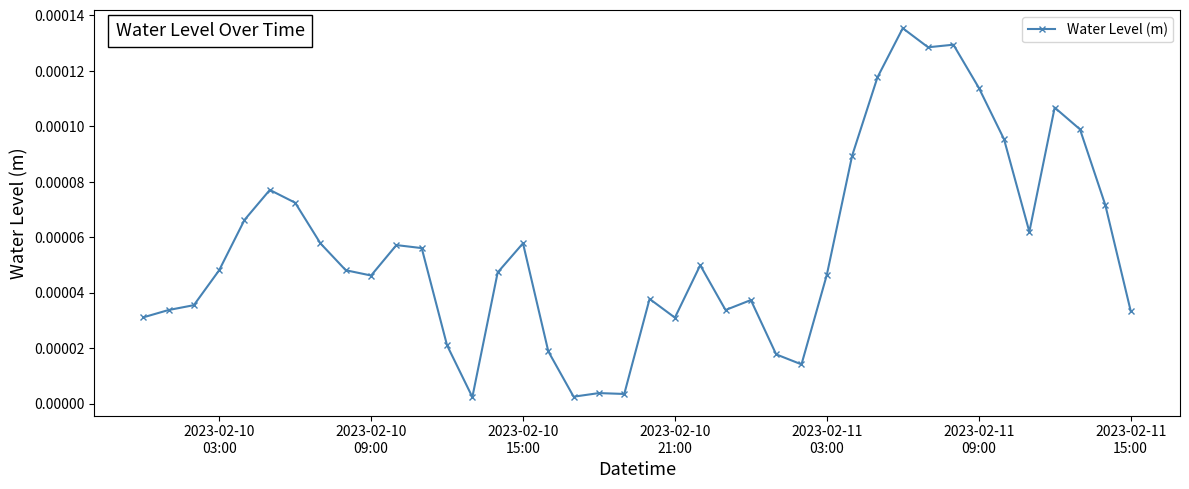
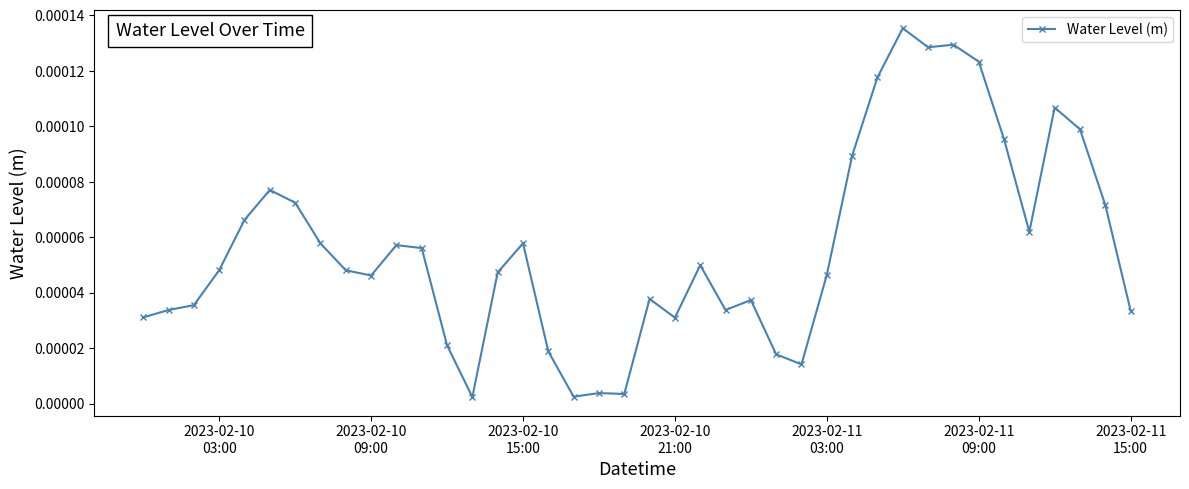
  {
    "2023-02-10 03:00": 0.000048,
    "2023-02-10 09:00": 0.000046,
    "2023-02-10 15:00": 0.000058,
    "2023-02-10 21:00": 0.000031,
    "2023-02-11 03:00": 0.000046,
-   "2023-02-11 09:00": 0.000114,
+   "2023-02-11 09:00": 0.000123,
    "2023-02-11 15:00": 0.000034
  }
